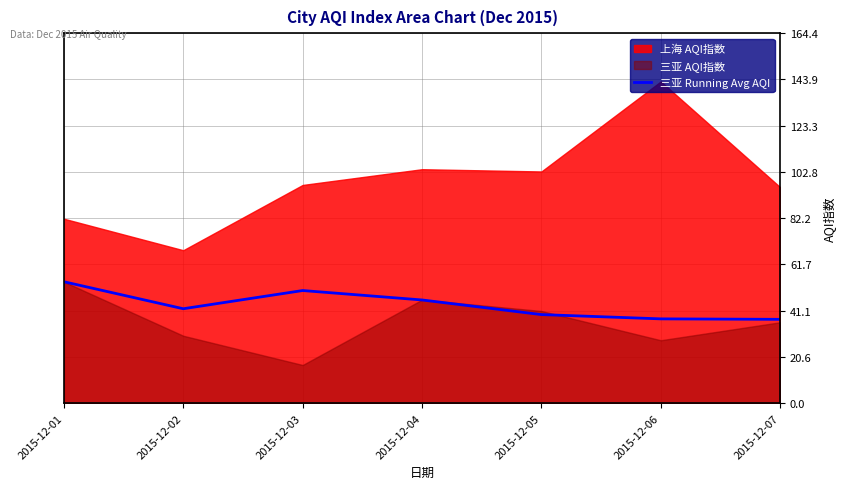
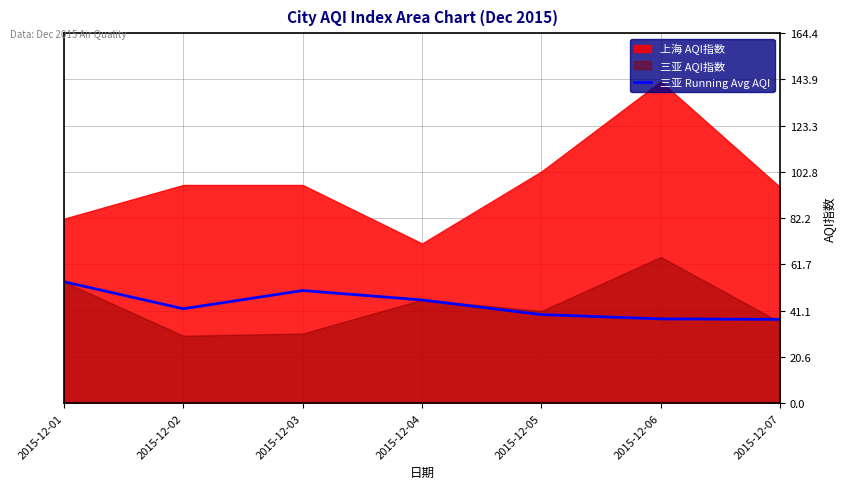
  {
    "上海 AQI指数": {
      "2015-12-01": 82,
-     "2015-12-02": 68,
+     "2015-12-02": 97,
      "2015-12-03": 97,
-     "2015-12-04": 104,
+     "2015-12-04": 71,
      "2015-12-05": 103,
      "2015-12-07": 96
    },
    "三亚 Running Avg AQI": {
      "2015-12-02": 42,
      "2015-12-03": 50,
      "2015-12-05": 39,
      "2015-12-06": 38,
      "2015-12-07": 37
    },
    "三亚 AQI指数": {
      "2015-12-02": 30,
-     "2015-12-03": 17,
+     "2015-12-03": 31,
      "2015-12-05": 41,
-     "2015-12-06": 28,
+     "2015-12-06": 65,
      "2015-12-07": 36
    }
  }
